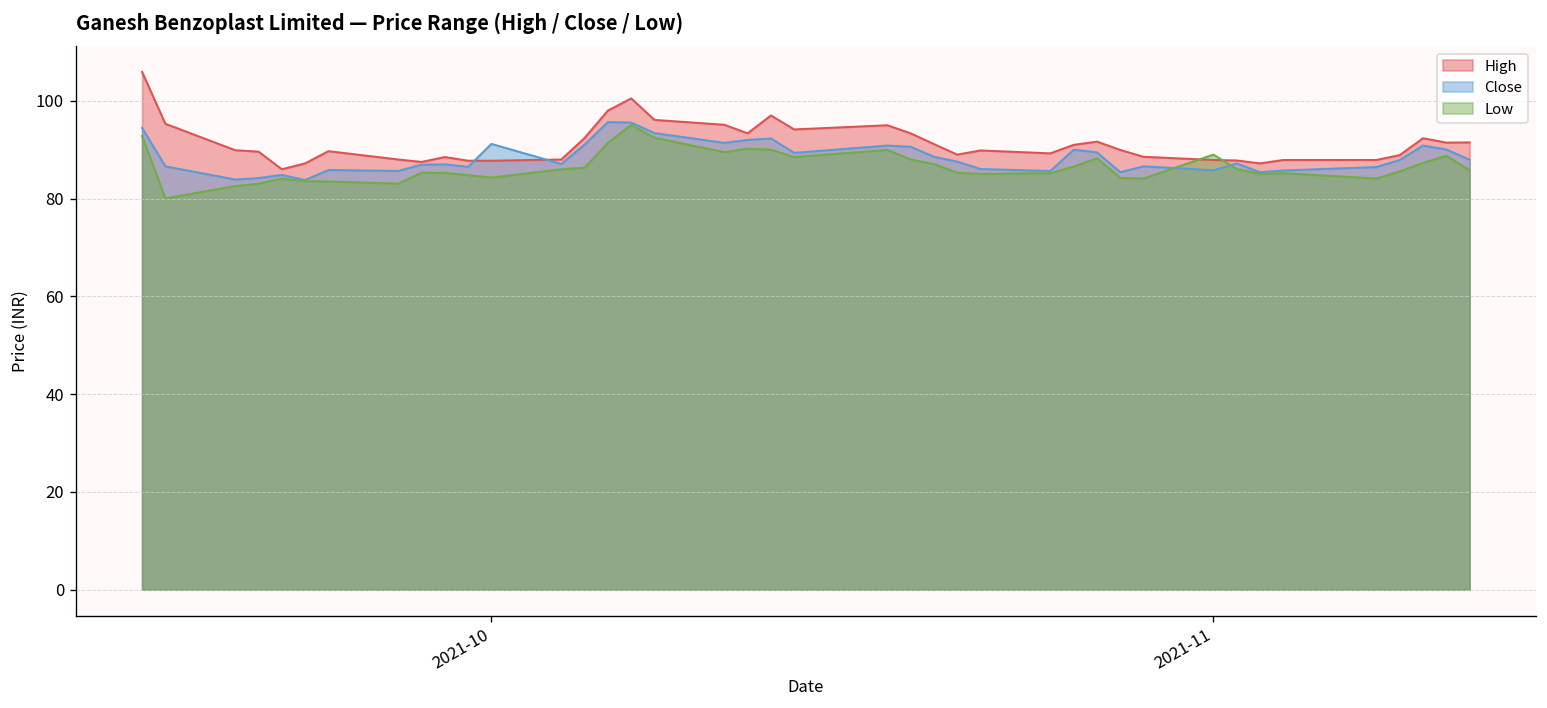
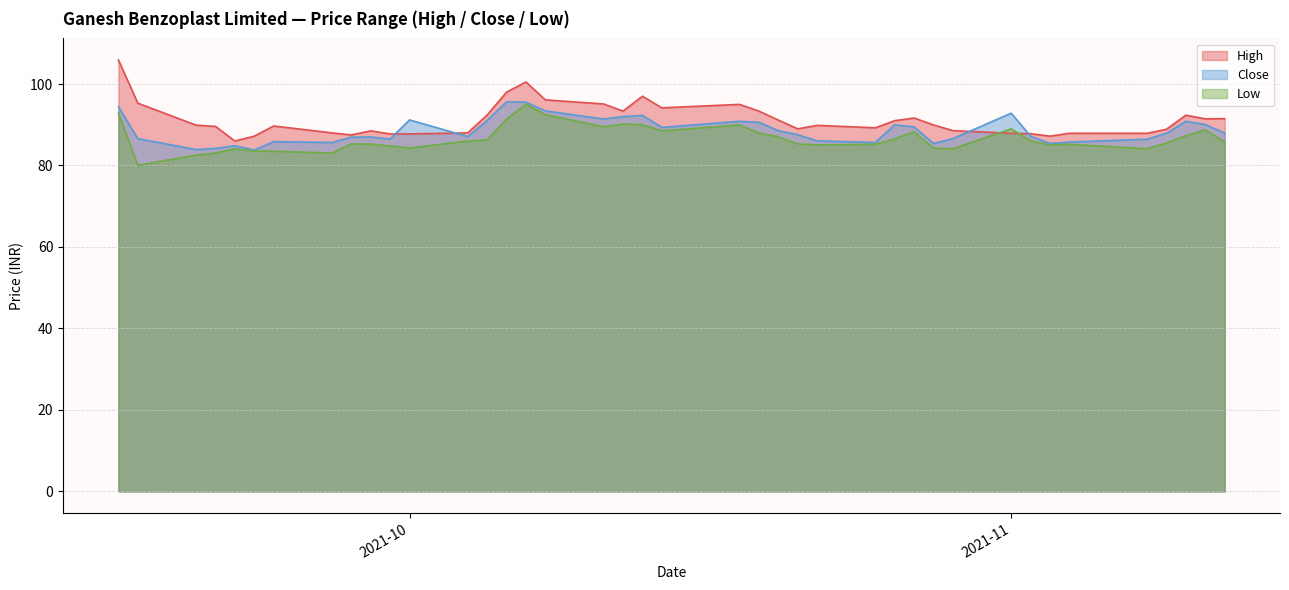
  {
    "High": {
      "2021-10": 88,
      "2021-11": 88
    },
    "Close": {
      "2021-10": 91,
-     "2021-11": 86
+     "2021-11": 93
    },
    "Low": {
      "2021-10": 84,
      "2021-11": 89
    }
  }
